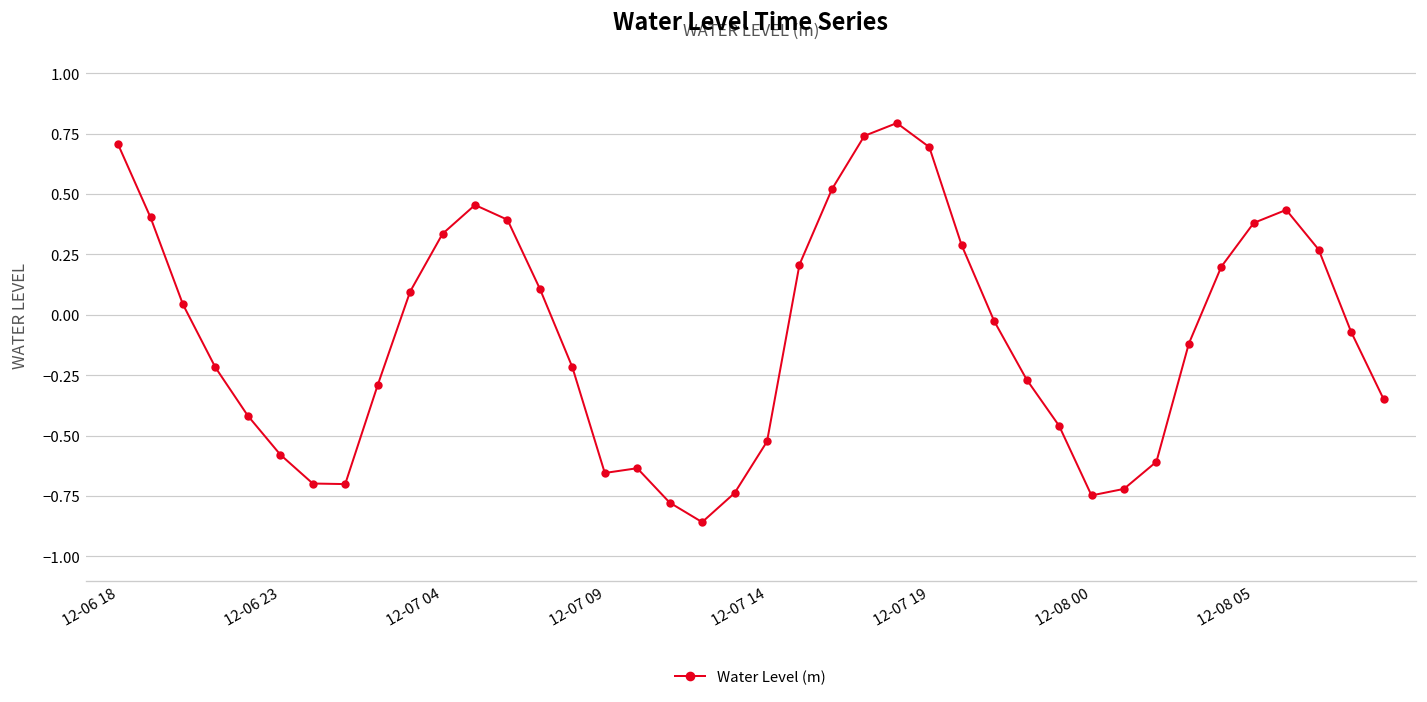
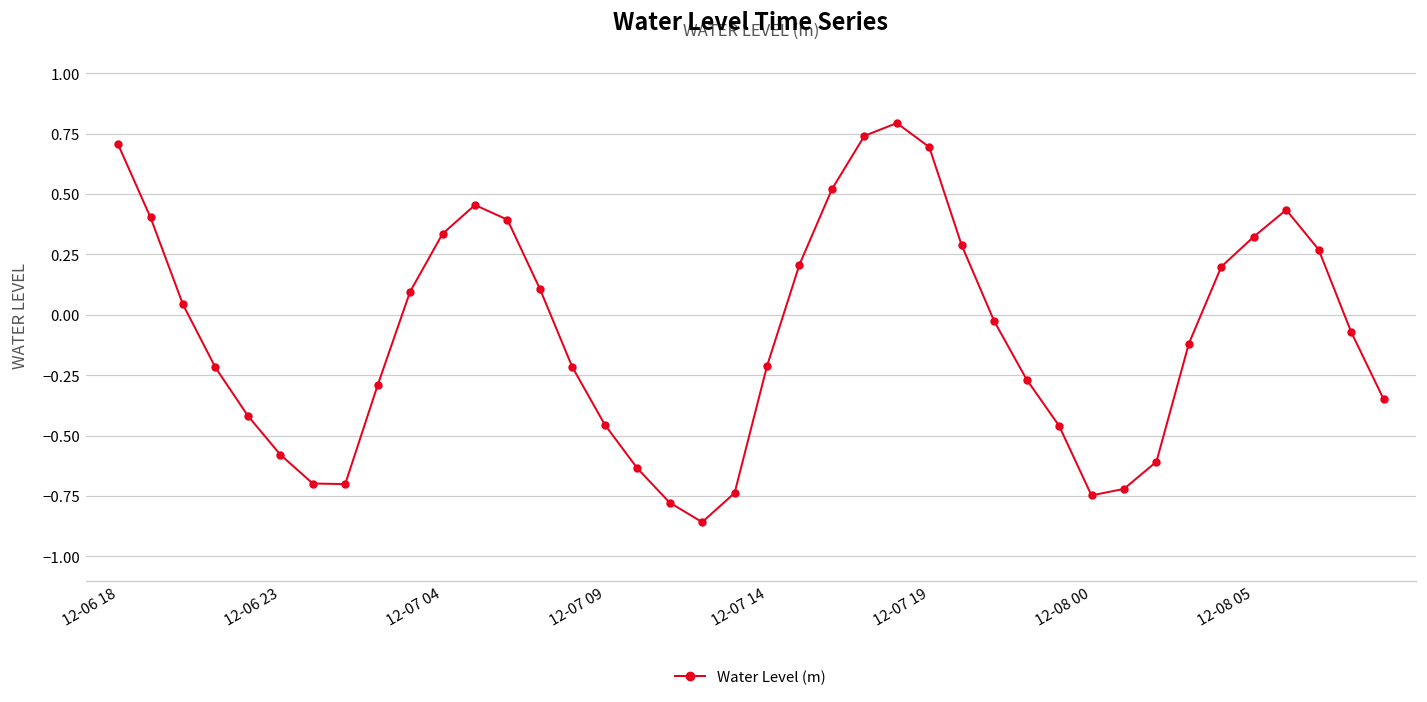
  {
    "12-06 18": 0.71,
    "12-06 23": -0.58,
    "12-07 04": 0.34,
-   "12-07 09": -0.65,
-   "12-07 14": -0.52,
+   "12-07 09": -0.45,
+   "12-07 14": -0.21,
    "12-07 19": 0.69,
    "12-08 00": -0.75,
-   "12-08 05": 0.38
+   "12-08 05": 0.32
  }
